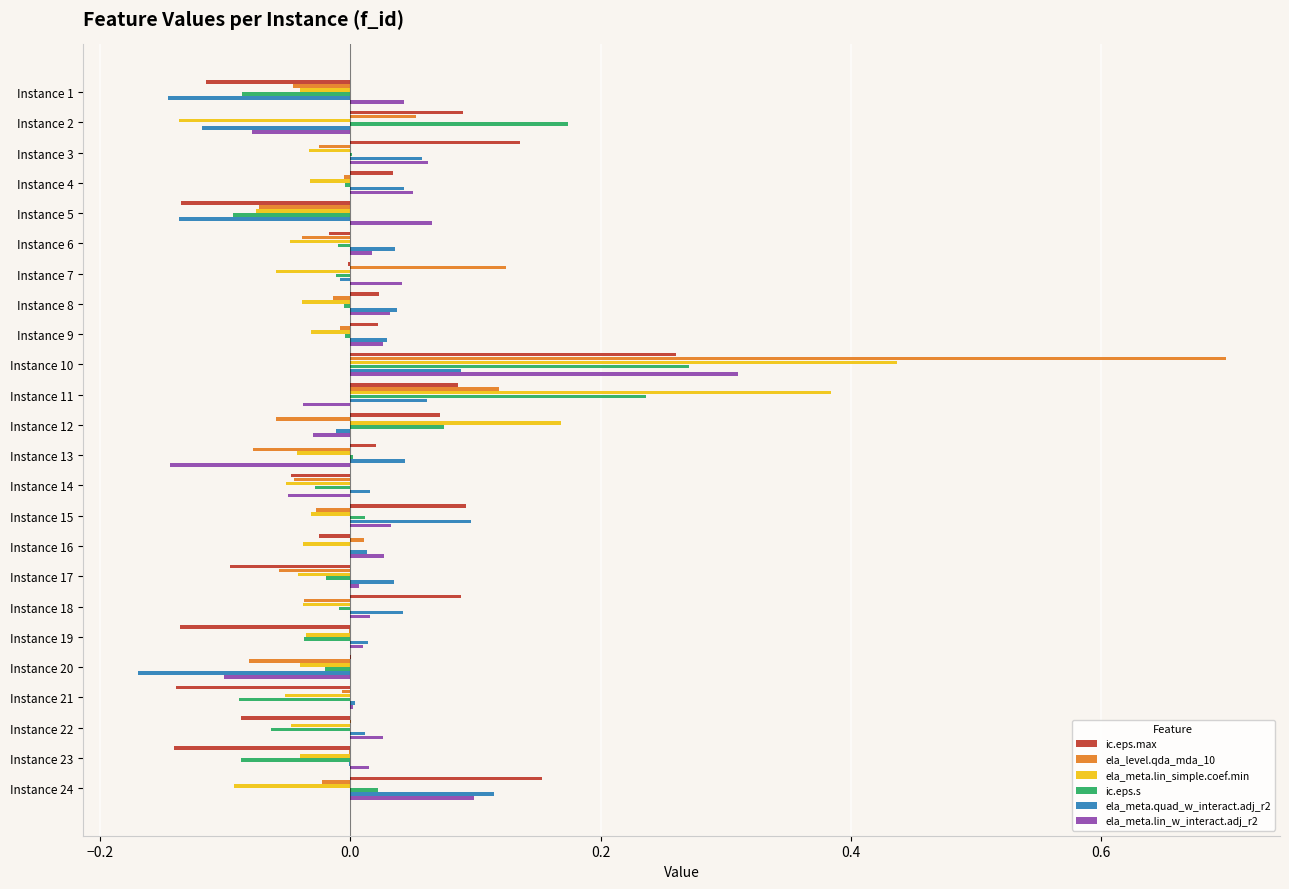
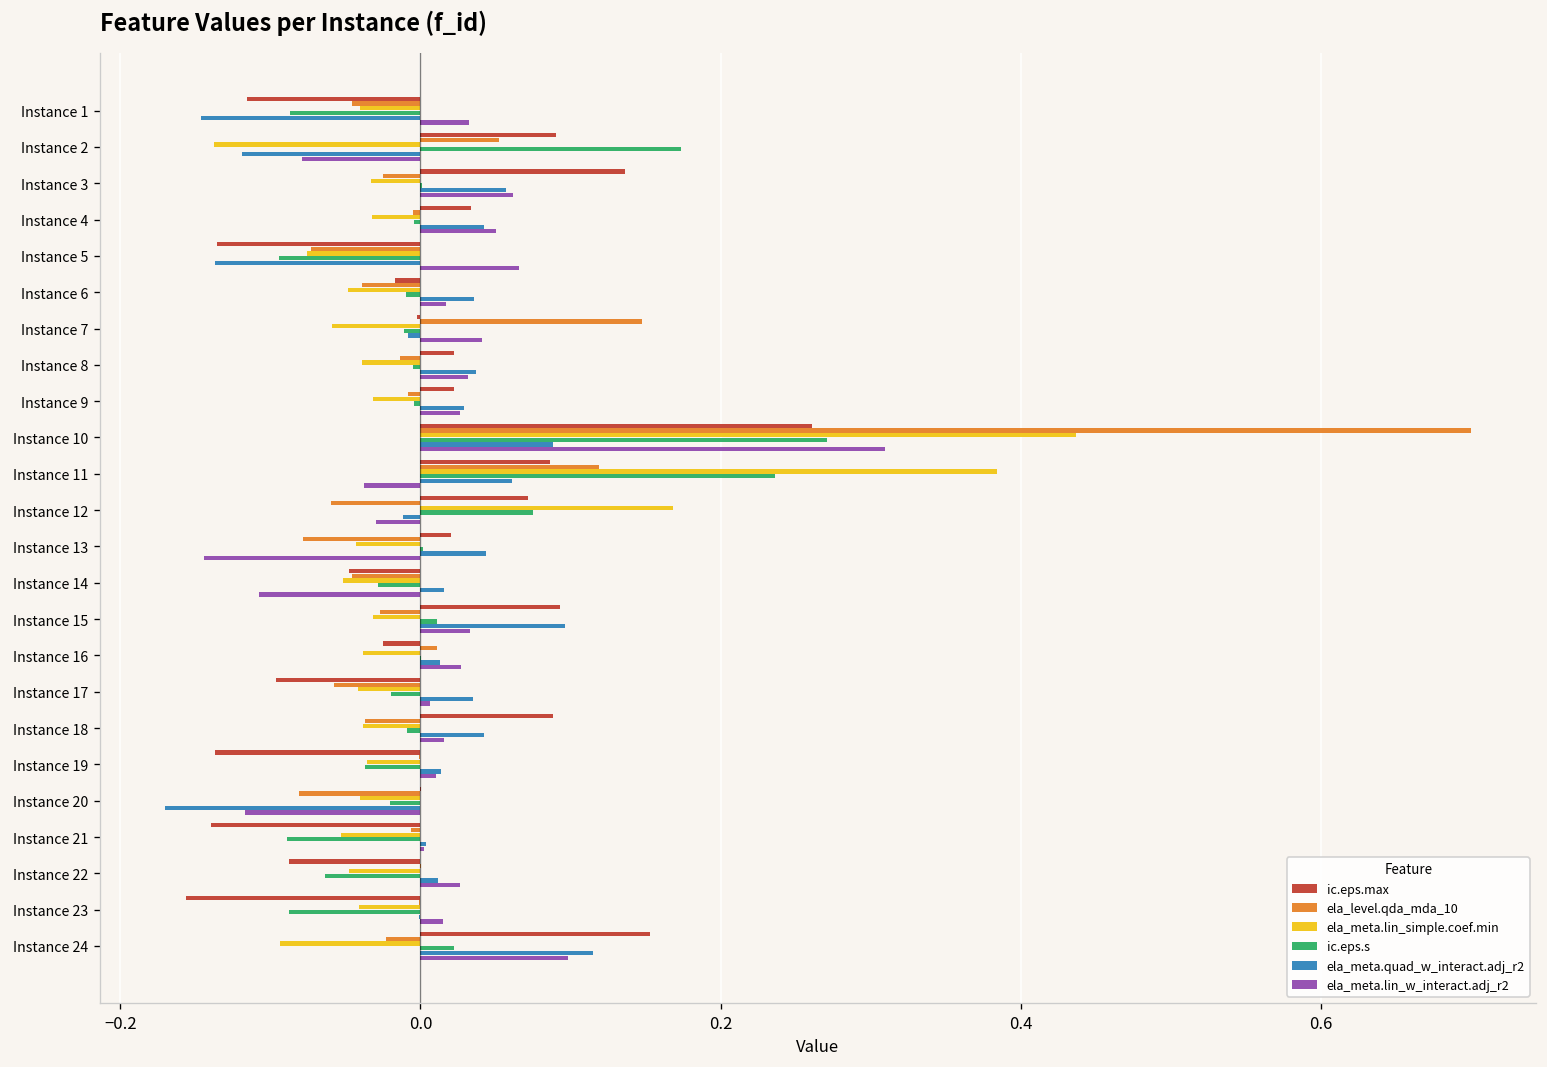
  {
    "ic.eps.max": {
      "Instance 1": -0.115,
      "Instance 2": 0.090,
      "Instance 3": 0.136,
      "Instance 4": 0.034,
      "Instance 5": -0.135,
      "Instance 6": -0.017,
      "Instance 7": -0.002,
      "Instance 8": 0.023,
      "Instance 9": 0.022,
      "Instance 10": 0.261,
      "Instance 11": 0.086,
      "Instance 12": 0.072,
      "Instance 13": 0.020,
      "Instance 14": -0.048,
      "Instance 15": 0.093,
      "Instance 16": -0.025,
      "Instance 17": -0.097,
      "Instance 18": 0.088,
      "Instance 19": -0.137,
      "Instance 21": -0.140,
      "Instance 22": -0.088,
-     "Instance 23": -0.141,
+     "Instance 23": -0.156,
      "Instance 24": 0.153
    },
    "ela_level.qda_mda_10": {
      "Instance 1": -0.046,
      "Instance 2": 0.053,
      "Instance 3": -0.025,
      "Instance 4": -0.005,
      "Instance 5": -0.073,
      "Instance 6": -0.039,
-     "Instance 7": 0.124,
+     "Instance 7": 0.148,
      "Instance 8": -0.014,
      "Instance 9": -0.008,
      "Instance 10": 0.700,
      "Instance 11": 0.119,
      "Instance 12": -0.060,
      "Instance 13": -0.078,
      "Instance 14": -0.045,
      "Instance 15": -0.027,
      "Instance 16": 0.011,
      "Instance 17": -0.057,
      "Instance 18": -0.037,
      "Instance 20": -0.081,
      "Instance 21": -0.007,
      "Instance 24": -0.023
    },
    "ela_meta.lin_simple.coef.min": {
      "Instance 1": -0.040,
      "Instance 2": -0.137,
      "Instance 3": -0.033,
      "Instance 4": -0.032,
      "Instance 5": -0.076,
      "Instance 6": -0.048,
      "Instance 7": -0.059,
      "Instance 8": -0.039,
      "Instance 9": -0.032,
      "Instance 10": 0.437,
      "Instance 11": 0.384,
      "Instance 12": 0.168,
      "Instance 13": -0.043,
      "Instance 14": -0.051,
      "Instance 15": -0.031,
      "Instance 16": -0.038,
      "Instance 17": -0.042,
      "Instance 18": -0.038,
      "Instance 19": -0.036,
      "Instance 20": -0.041,
      "Instance 21": -0.053,
      "Instance 22": -0.048,
      "Instance 23": -0.041,
      "Instance 24": -0.093
    },
    "ic.eps.s": {
      "Instance 1": -0.087,
      "Instance 2": 0.174,
      "Instance 4": -0.004,
      "Instance 5": -0.094,
      "Instance 6": -0.010,
      "Instance 7": -0.011,
      "Instance 8": -0.005,
      "Instance 9": -0.004,
      "Instance 10": 0.271,
      "Instance 11": 0.236,
      "Instance 12": 0.075,
      "Instance 14": -0.028,
      "Instance 15": 0.011,
      "Instance 17": -0.020,
      "Instance 18": -0.009,
      "Instance 19": -0.037,
      "Instance 20": -0.020,
      "Instance 21": -0.089,
      "Instance 22": -0.064,
      "Instance 23": -0.088,
      "Instance 24": 0.022
    },
    "ela_meta.quad_w_interact.adj_r2": {
      "Instance 1": -0.146,
      "Instance 2": -0.119,
      "Instance 3": 0.057,
      "Instance 4": 0.043,
      "Instance 5": -0.137,
      "Instance 6": 0.036,
      "Instance 7": -0.008,
      "Instance 8": 0.037,
      "Instance 9": 0.029,
      "Instance 10": 0.088,
      "Instance 11": 0.061,
      "Instance 12": -0.012,
      "Instance 13": 0.043,
      "Instance 14": 0.015,
      "Instance 15": 0.096,
      "Instance 16": 0.013,
      "Instance 17": 0.035,
      "Instance 18": 0.042,
      "Instance 19": 0.014,
      "Instance 20": -0.170,
      "Instance 21": 0.004,
      "Instance 22": 0.012,
      "Instance 24": 0.115
    },
    "ela_meta.lin_w_interact.adj_r2": {
-     "Instance 1": 0.043,
+     "Instance 1": 0.032,
      "Instance 2": -0.079,
      "Instance 3": 0.062,
      "Instance 4": 0.050,
      "Instance 5": 0.066,
      "Instance 6": 0.017,
      "Instance 7": 0.041,
      "Instance 8": 0.032,
      "Instance 9": 0.026,
      "Instance 10": 0.310,
      "Instance 11": -0.038,
      "Instance 12": -0.030,
      "Instance 13": -0.144,
-     "Instance 14": -0.050,
+     "Instance 14": -0.108,
      "Instance 15": 0.033,
      "Instance 16": 0.027,
      "Instance 17": 0.007,
      "Instance 18": 0.016,
      "Instance 19": 0.010,
-     "Instance 20": -0.101,
+     "Instance 20": -0.117,
      "Instance 21": 0.002,
      "Instance 22": 0.026,
      "Instance 23": 0.015,
      "Instance 24": 0.098
    }
  }
